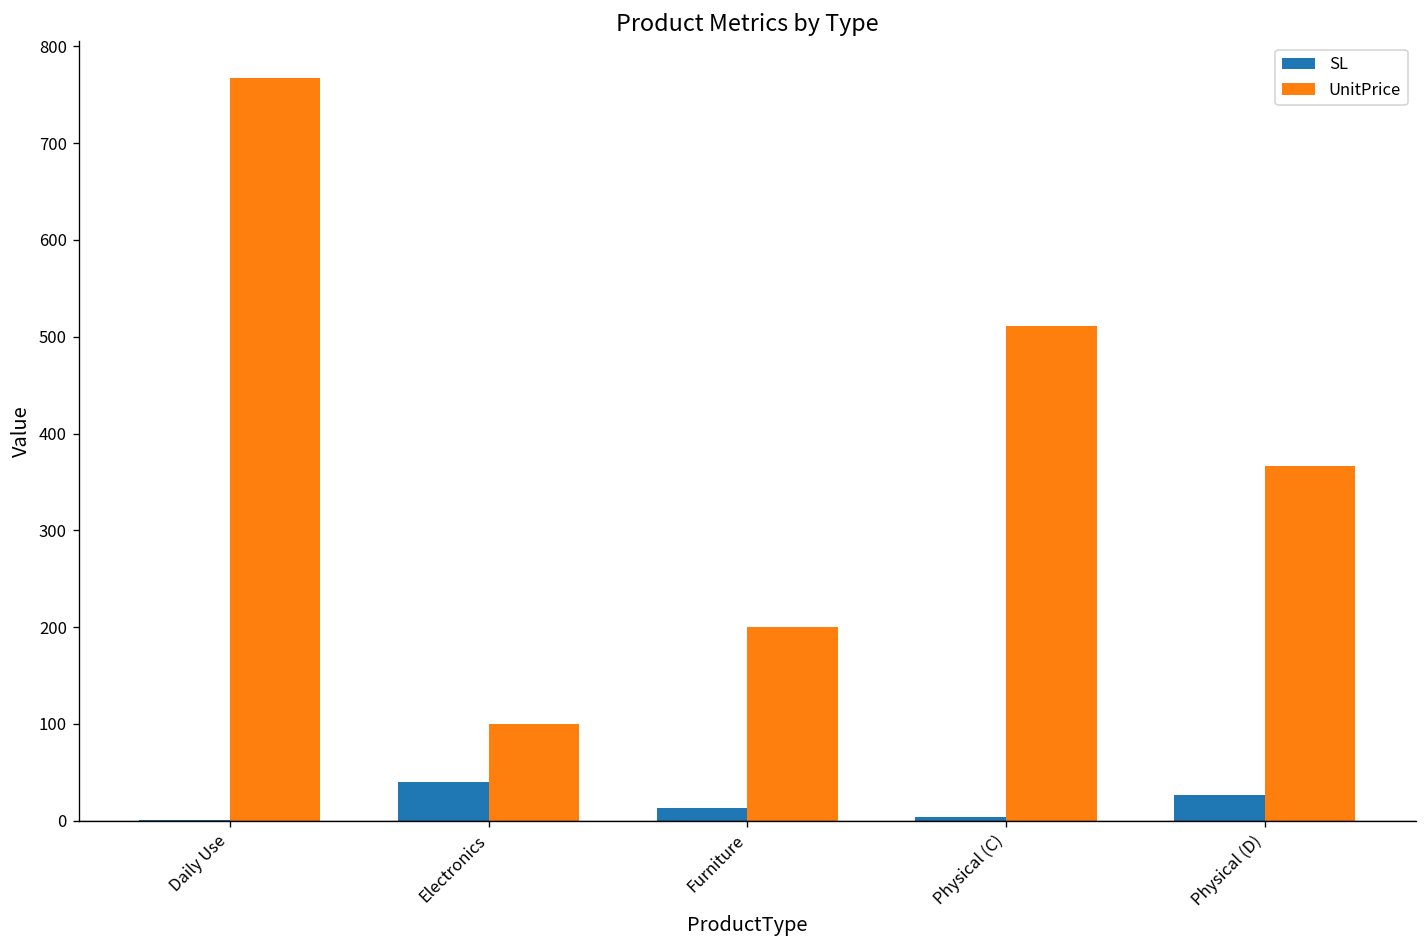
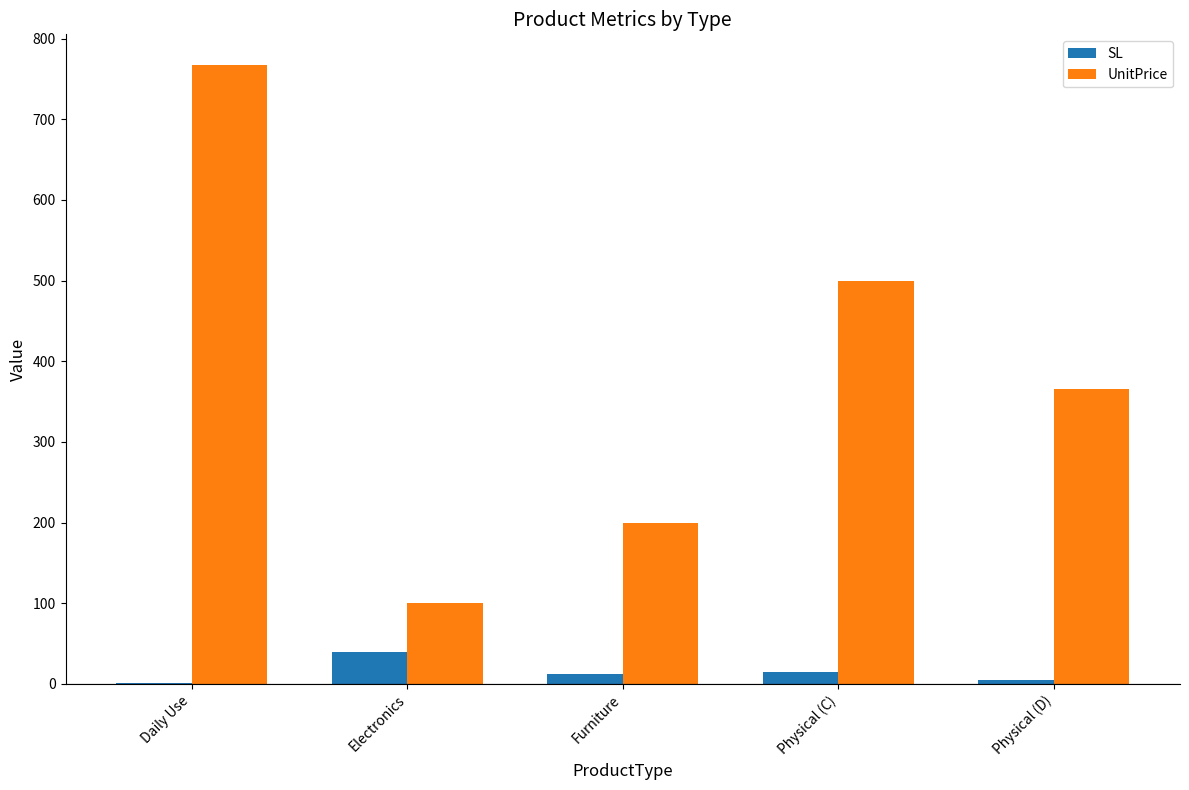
  {
    "SL": {
      "Electronics": 40,
      "Furniture": 10,
-     "Physical (C)": 0,
-     "Physical (D)": 30
+     "Physical (C)": 20,
+     "Physical (D)": 10
    },
    "UnitPrice": {
      "Daily Use": 770,
      "Electronics": 100,
      "Furniture": 200,
-     "Physical (C)": 510,
+     "Physical (C)": 500,
      "Physical (D)": 370
    }
  }
